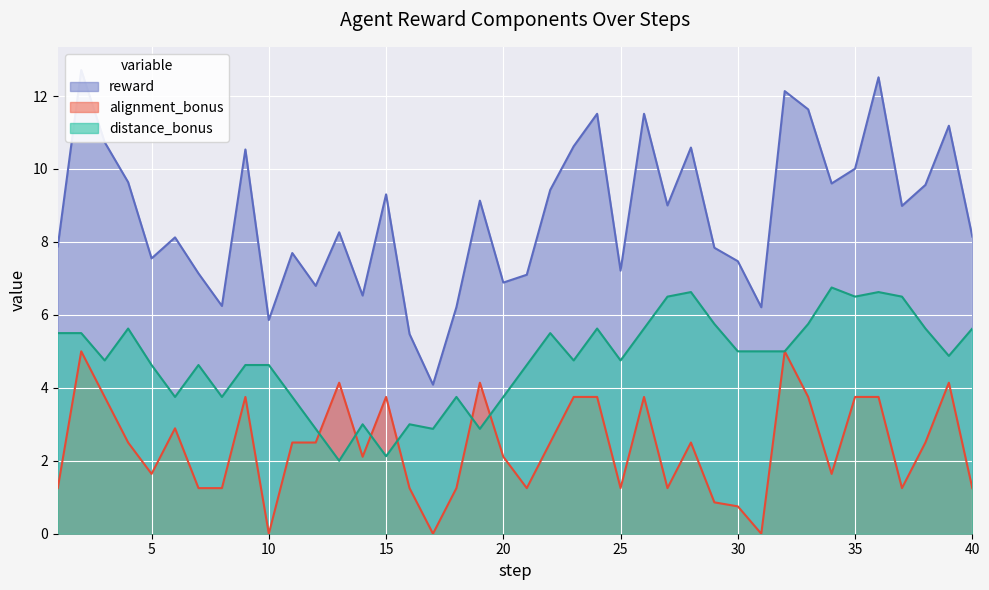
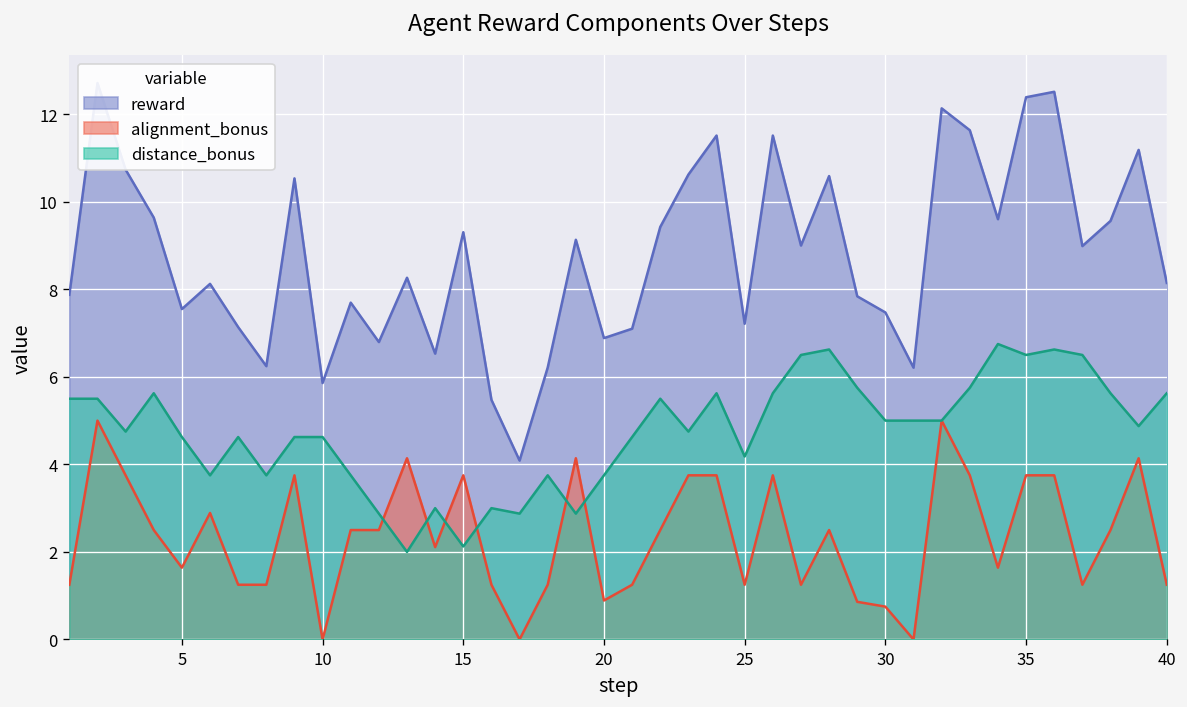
  {
    "reward": {
      "5": 7.5,
      "10": 5.9,
      "15": 9.3,
      "20": 6.9,
      "25": 7.2,
      "30": 7.5,
-     "35": 10.0,
+     "35": 12.4,
      "40": 8.1
    },
    "alignment_bonus": {
      "5": 1.6,
      "10": 0.0,
      "15": 3.8,
-     "20": 2.1,
+     "20": 0.9,
      "25": 1.3,
      "30": 0.8,
      "35": 3.8,
      "40": 1.3
    },
    "distance_bonus": {
      "5": 4.6,
      "10": 4.6,
      "15": 2.1,
      "20": 3.8,
-     "25": 4.8,
+     "25": 4.2,
      "30": 5.0,
      "35": 6.5,
      "40": 5.6
    }
  }
